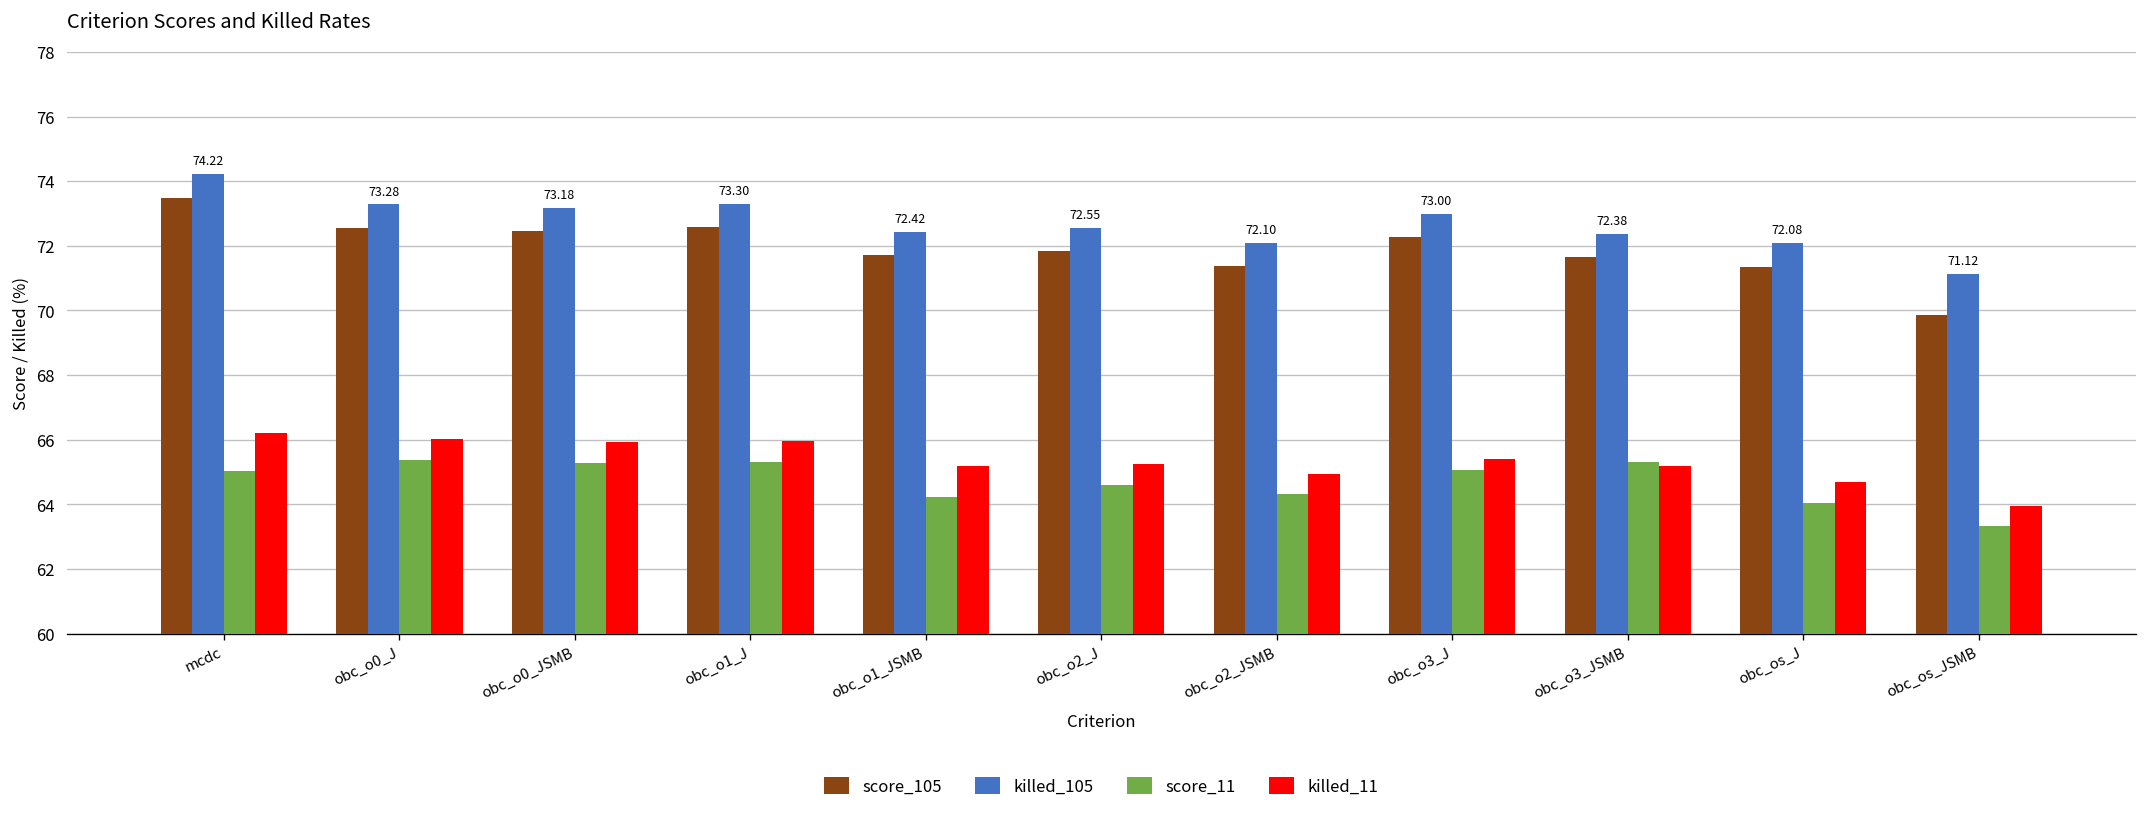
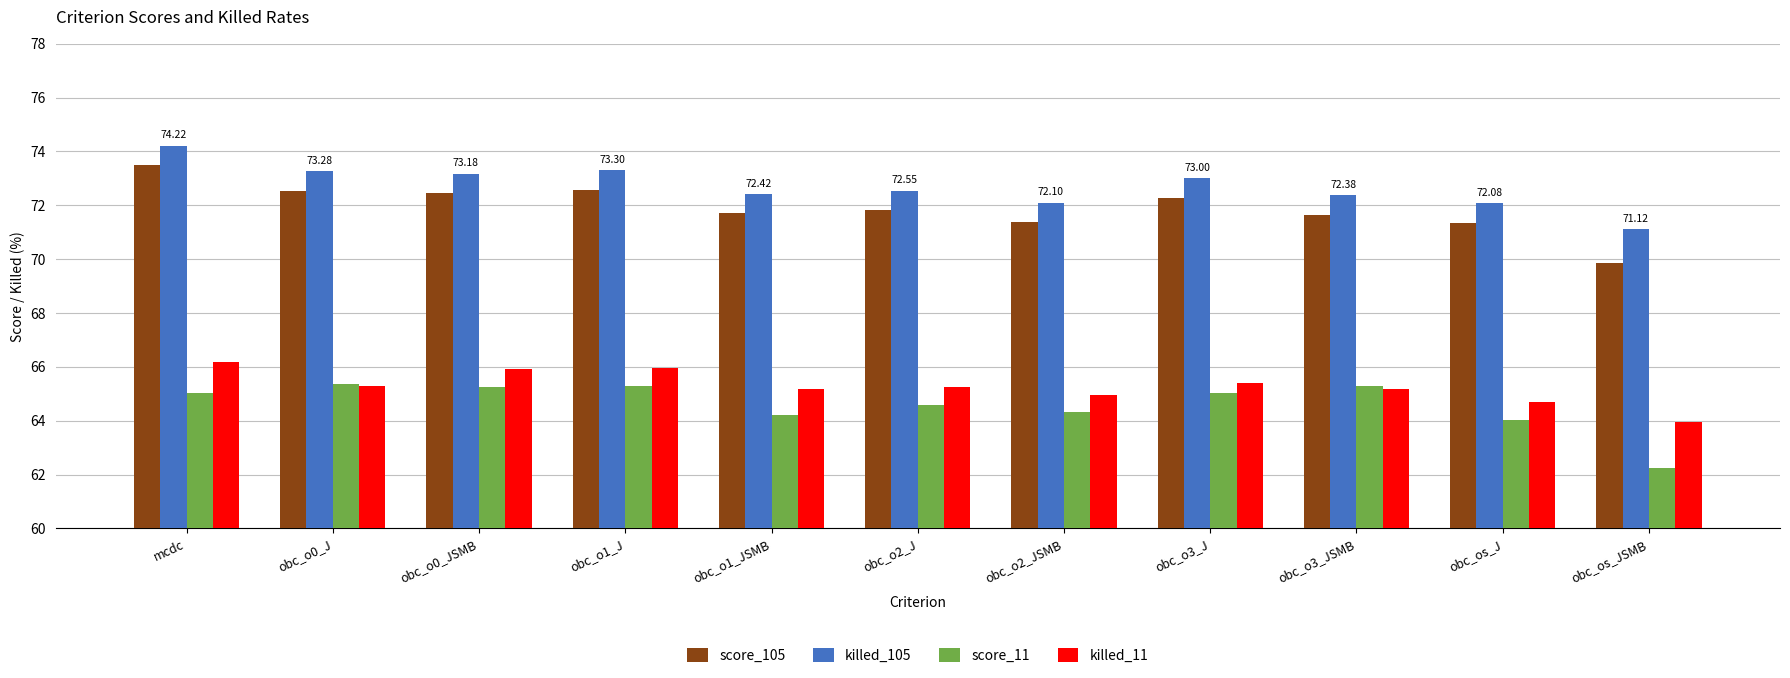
  {
    "score_105": {
      "mcdc": 73.5,
      "obc_o0_J": 72.6,
      "obc_o0_JSMB": 72.5,
      "obc_o1_J": 72.6,
      "obc_o1_JSMB": 71.7,
      "obc_o2_J": 71.8,
      "obc_o2_JSMB": 71.4,
      "obc_o3_J": 72.3,
      "obc_o3_JSMB": 71.7,
      "obc_os_J": 71.4,
      "obc_os_JSMB": 69.9
    },
    "killed_105": {
      "mcdc": 74.22,
      "obc_o0_J": 73.28,
      "obc_o0_JSMB": 73.18,
      "obc_o1_J": 73.30,
      "obc_o1_JSMB": 72.42,
      "obc_o2_J": 72.55,
      "obc_o2_JSMB": 72.10,
      "obc_o3_J": 73.00,
      "obc_o3_JSMB": 72.38,
      "obc_os_J": 72.08,
      "obc_os_JSMB": 71.12
    },
    "score_11": {
      "mcdc": 65.0,
      "obc_o0_J": 65.4,
      "obc_o0_JSMB": 65.3,
      "obc_o1_J": 65.3,
      "obc_o1_JSMB": 64.2,
      "obc_o2_J": 64.6,
      "obc_o2_JSMB": 64.3,
      "obc_o3_J": 65.1,
      "obc_o3_JSMB": 65.3,
      "obc_os_J": 64.0,
-     "obc_os_JSMB": 63.3
+     "obc_os_JSMB": 62.3
    },
    "killed_11": {
      "mcdc": 66.2,
-     "obc_o0_J": 66.0,
+     "obc_o0_J": 65.3,
      "obc_o0_JSMB": 65.9,
      "obc_o1_J": 66.0,
      "obc_o1_JSMB": 65.2,
      "obc_o2_J": 65.3,
      "obc_o2_JSMB": 65.0,
      "obc_o3_J": 65.4,
      "obc_o3_JSMB": 65.2,
      "obc_os_J": 64.7,
      "obc_os_JSMB": 64.0
    }
  }
